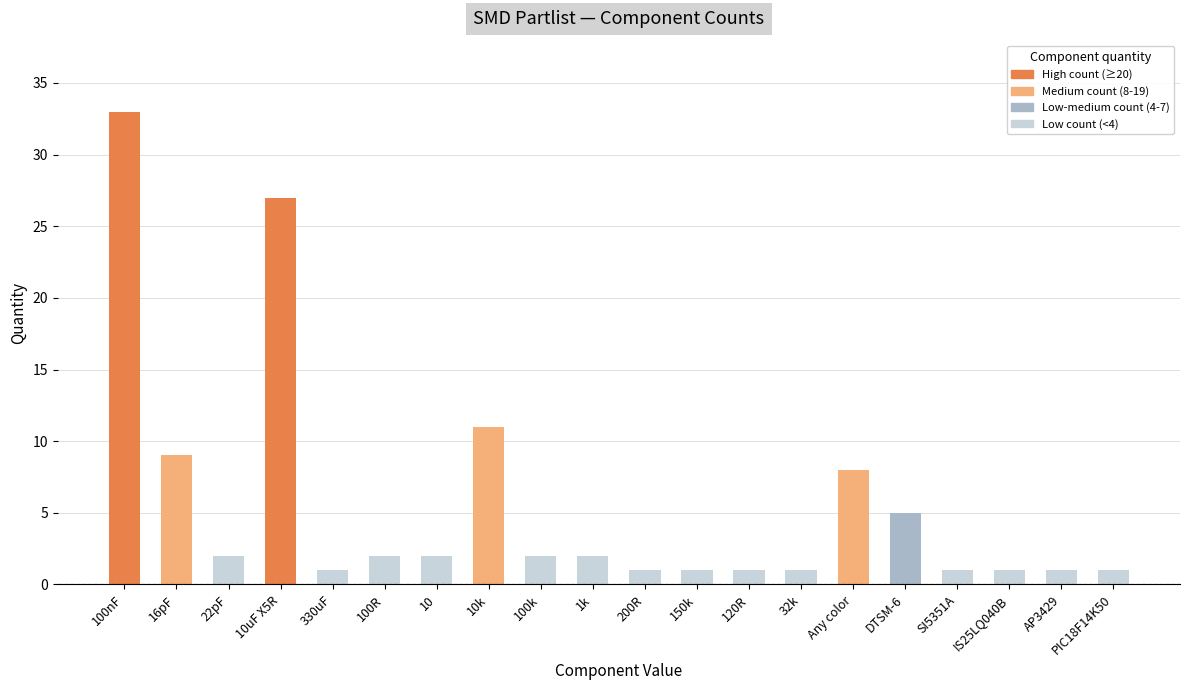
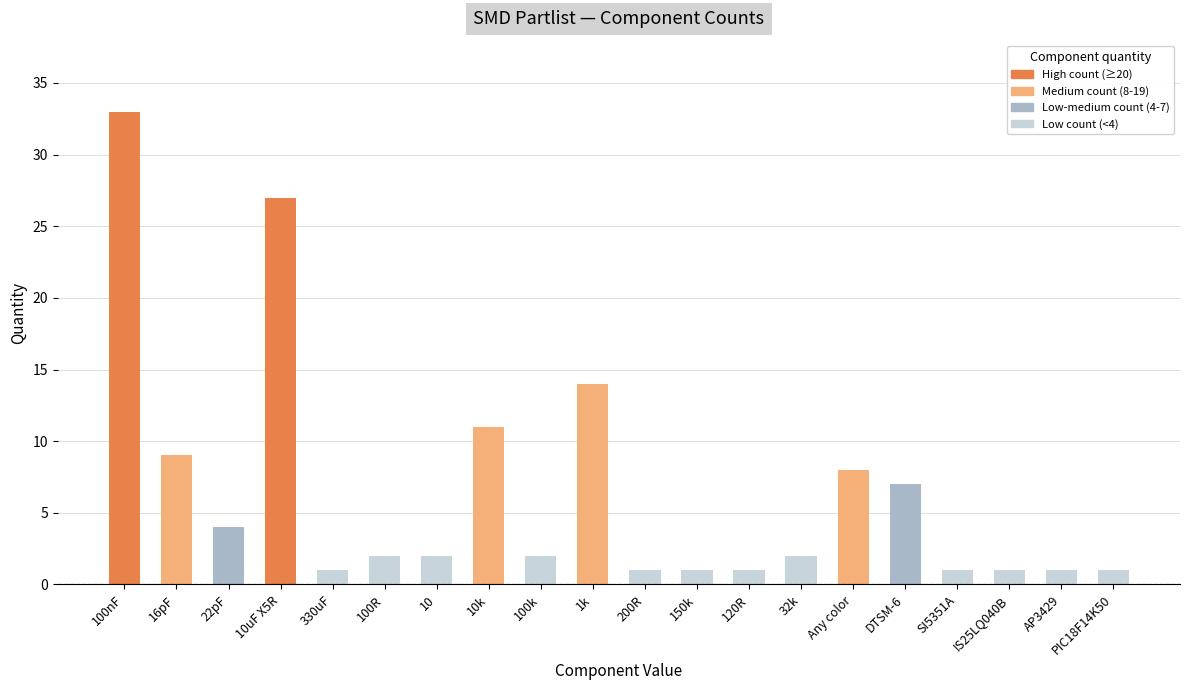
  {
    "100nF": 33,
    "16pF": 9,
-   "22pF": 2,
+   "22pF": 4,
    "10uF X5R": 27,
    "330uF": 1,
    "100R": 2,
    "10": 2,
    "10k": 11,
    "100k": 2,
-   "1k": 2,
+   "1k": 14,
    "200R": 1,
    "150k": 1,
    "120R": 1,
-   "32k": 1,
+   "32k": 2,
    "Any color": 8,
-   "DTSM-6": 5,
+   "DTSM-6": 7,
    "SI5351A": 1,
    "IS25LQ040B": 1,
    "AP3429": 1,
    "PIC18F14K50": 1
  }
